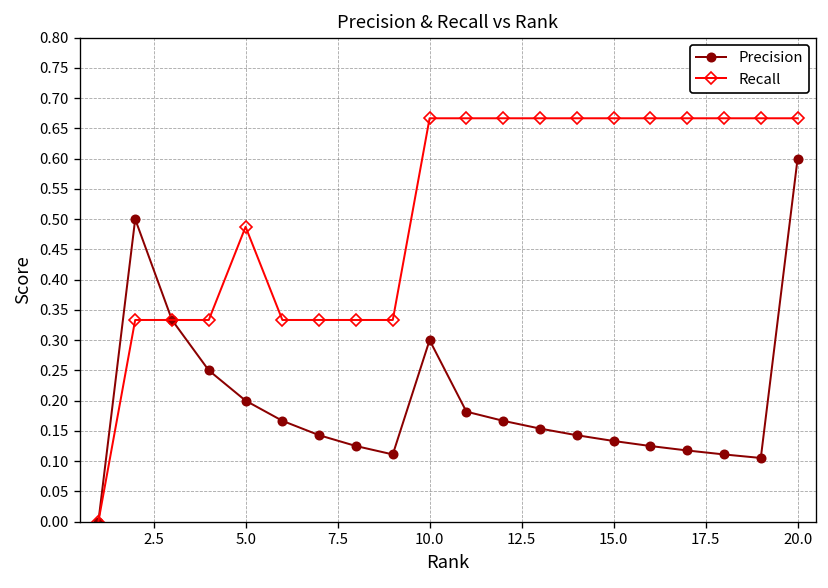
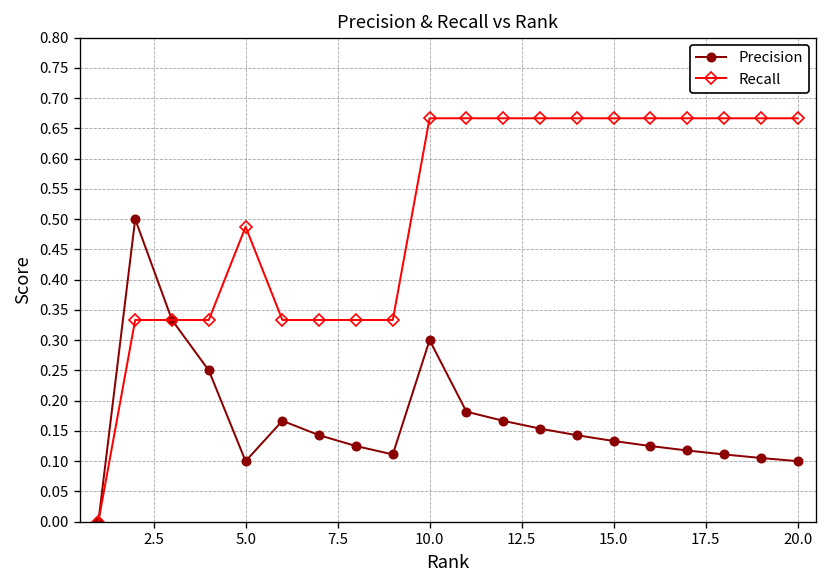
  {
    "Precision": {
-     "5.0": 0.2,
+     "5.0": 0.1,
      "10.0": 0.3,
      "15.0": 0.13,
-     "20.0": 0.6
+     "20.0": 0.1
    },
    "Recall": {
      "5.0": 0.49,
      "10.0": 0.67,
      "15.0": 0.67,
      "20.0": 0.67
    }
  }
